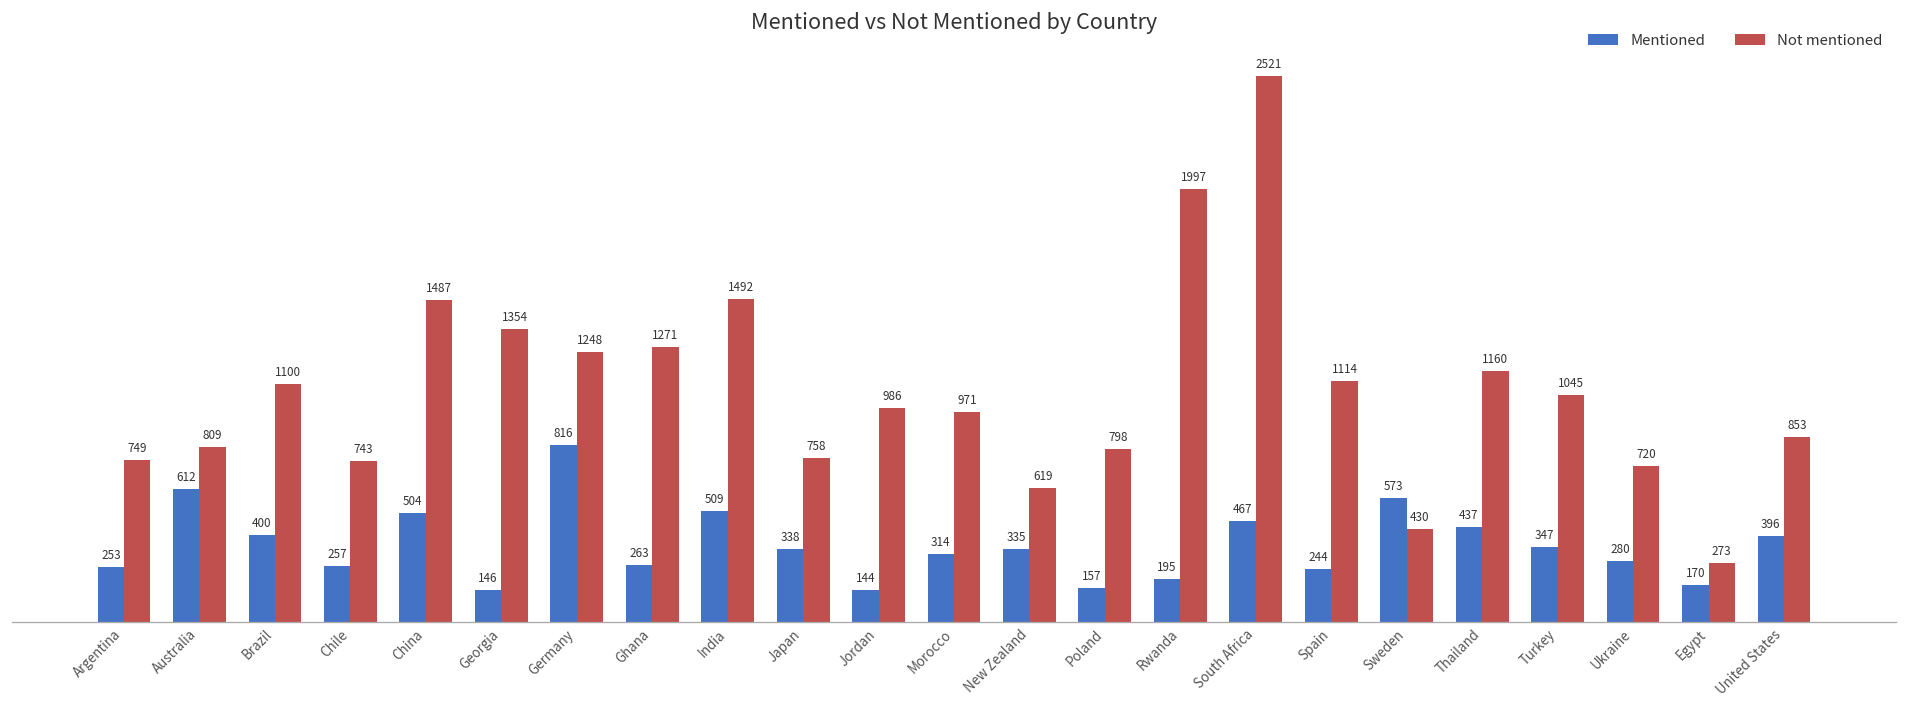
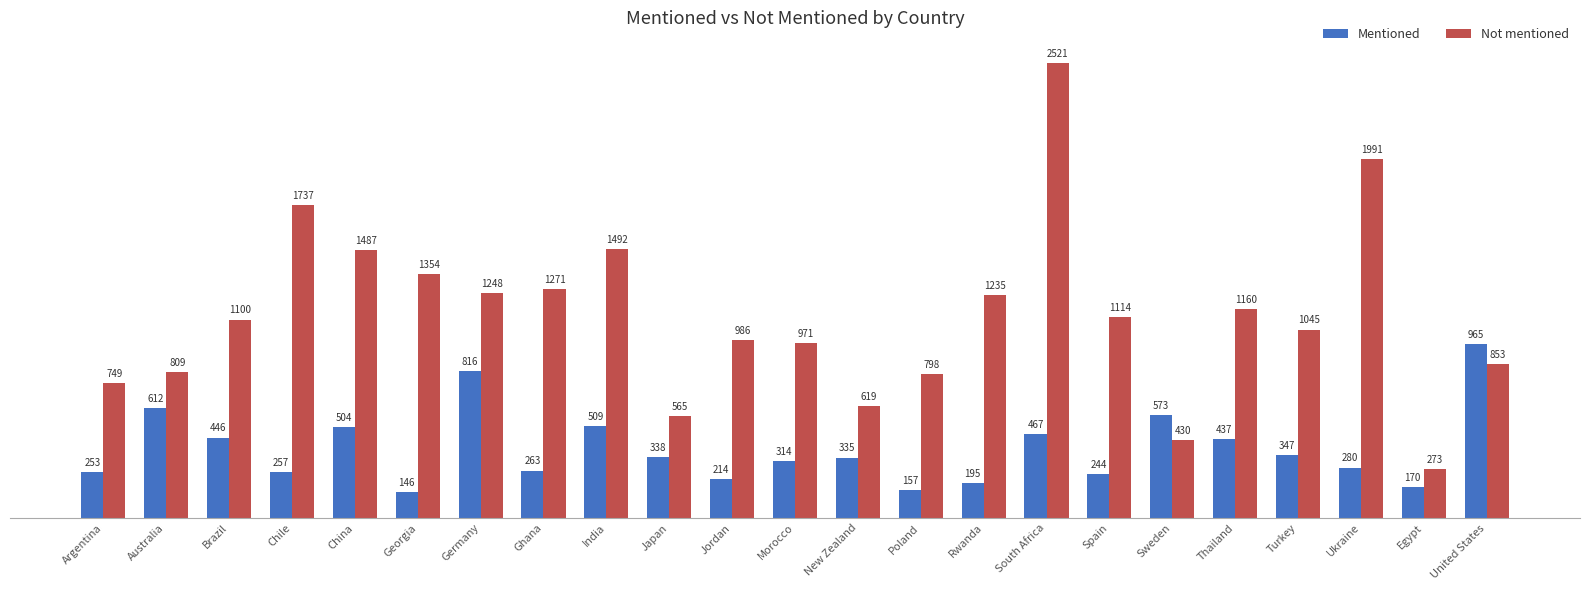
  {
    "Mentioned": {
      "Argentina": 253,
      "Australia": 612,
-     "Brazil": 400,
+     "Brazil": 446,
      "Chile": 257,
      "China": 504,
      "Georgia": 146,
      "Germany": 816,
      "Ghana": 263,
      "India": 509,
      "Japan": 338,
-     "Jordan": 144,
+     "Jordan": 214,
      "Morocco": 314,
      "New Zealand": 335,
      "Poland": 157,
      "Rwanda": 195,
      "South Africa": 467,
      "Spain": 244,
      "Sweden": 573,
      "Thailand": 437,
      "Turkey": 347,
      "Ukraine": 280,
      "Egypt": 170,
-     "United States": 396
+     "United States": 965
    },
    "Not mentioned": {
      "Argentina": 749,
      "Australia": 809,
      "Brazil": 1100,
-     "Chile": 743,
+     "Chile": 1737,
      "China": 1487,
      "Georgia": 1354,
      "Germany": 1248,
      "Ghana": 1271,
      "India": 1492,
-     "Japan": 758,
+     "Japan": 565,
      "Jordan": 986,
      "Morocco": 971,
      "New Zealand": 619,
      "Poland": 798,
-     "Rwanda": 1997,
+     "Rwanda": 1235,
      "South Africa": 2521,
      "Spain": 1114,
      "Sweden": 430,
      "Thailand": 1160,
      "Turkey": 1045,
-     "Ukraine": 720,
+     "Ukraine": 1991,
      "Egypt": 273,
      "United States": 853
    }
  }
